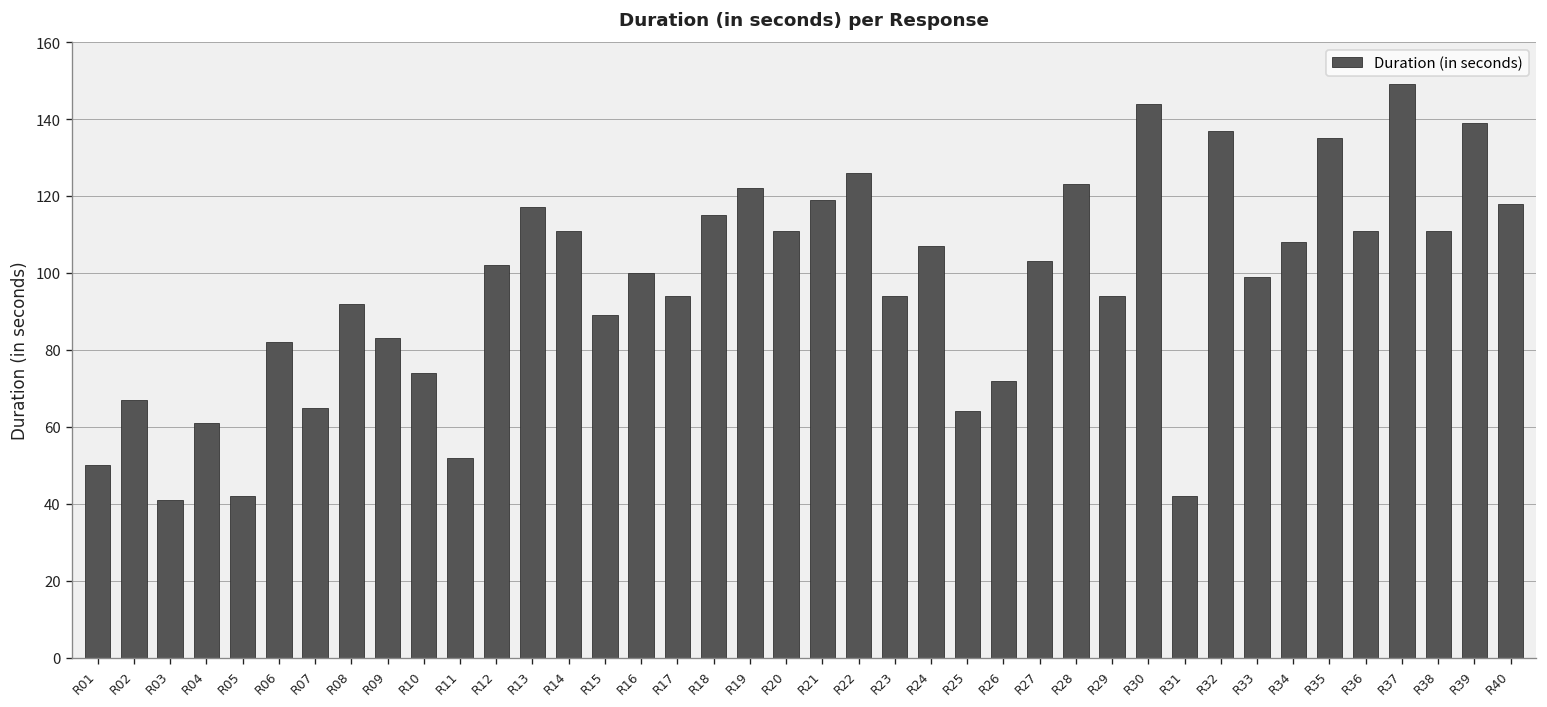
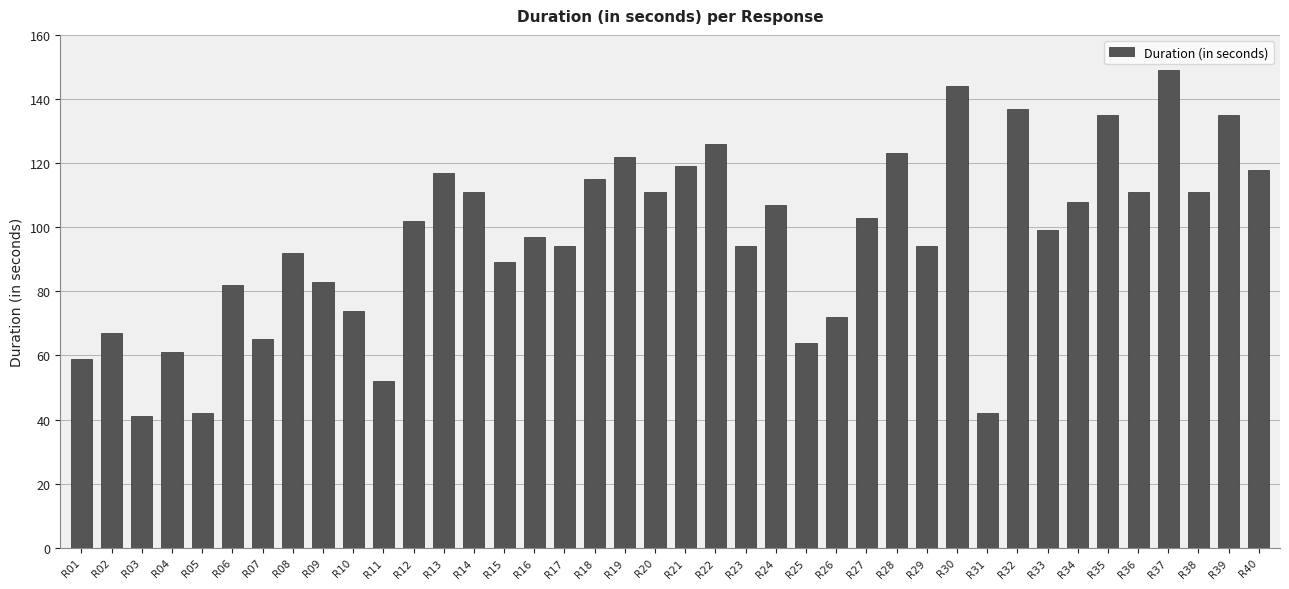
  {
-   "R01": 50,
+   "R01": 59,
    "R02": 67,
    "R03": 41,
    "R04": 61,
    "R05": 42,
    "R06": 82,
    "R07": 65,
    "R08": 92,
    "R09": 83,
    "R10": 74,
    "R11": 52,
    "R12": 102,
    "R13": 117,
    "R14": 111,
    "R15": 89,
-   "R16": 100,
+   "R16": 97,
    "R17": 94,
    "R18": 115,
    "R19": 122,
    "R20": 111,
    "R21": 119,
    "R22": 126,
    "R23": 94,
    "R24": 107,
    "R25": 64,
    "R26": 72,
    "R27": 103,
    "R28": 123,
    "R29": 94,
    "R30": 144,
    "R31": 42,
    "R32": 137,
    "R33": 99,
    "R34": 108,
    "R35": 135,
    "R36": 111,
    "R37": 149,
    "R38": 111,
-   "R39": 139,
+   "R39": 135,
    "R40": 118
  }
